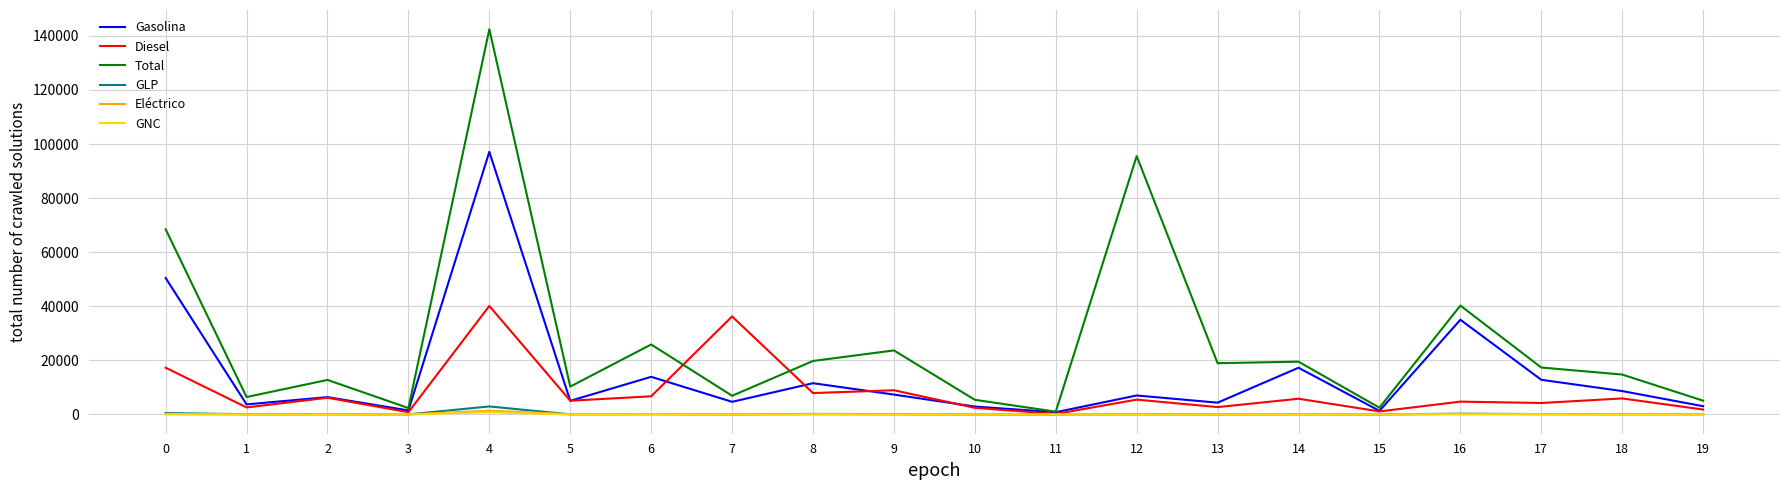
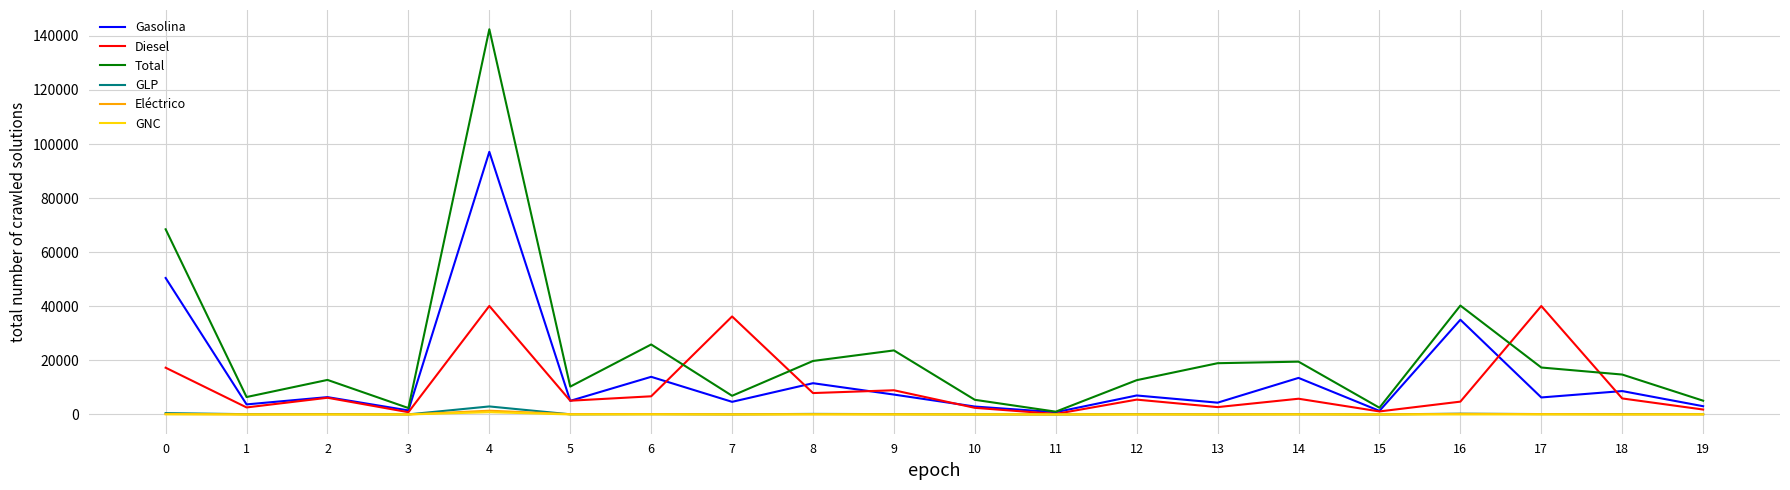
  {
    "Gasolina": {
      "0": 50000,
      "1": 4000,
      "4": 97000,
      "6": 14000,
      "7": 5000,
      "8": 12000,
      "9": 7000,
      "12": 7000,
      "13": 4000,
-     "14": 17000,
+     "14": 14000,
      "16": 35000,
-     "17": 13000,
+     "17": 6000,
      "18": 9000,
      "19": 3000
    },
    "Diesel": {
      "0": 17000,
      "1": 3000,
      "4": 40000,
      "6": 7000,
      "7": 36000,
      "8": 8000,
      "9": 9000,
      "12": 5000,
      "13": 3000,
      "14": 6000,
      "16": 5000,
-     "17": 4000,
+     "17": 40000,
      "18": 6000,
      "19": 2000
    },
    "Total": {
      "0": 68000,
      "1": 6000,
      "2": 13000,
      "4": 142000,
      "5": 10000,
      "6": 26000,
      "7": 7000,
      "8": 20000,
      "9": 24000,
      "10": 5000,
-     "12": 96000,
+     "12": 13000,
      "13": 19000,
      "14": 20000,
      "15": 2000,
      "16": 40000,
      "17": 17000,
      "18": 15000,
      "19": 5000
    },
    "GLP": {
      "4": 3000
    }
  }
